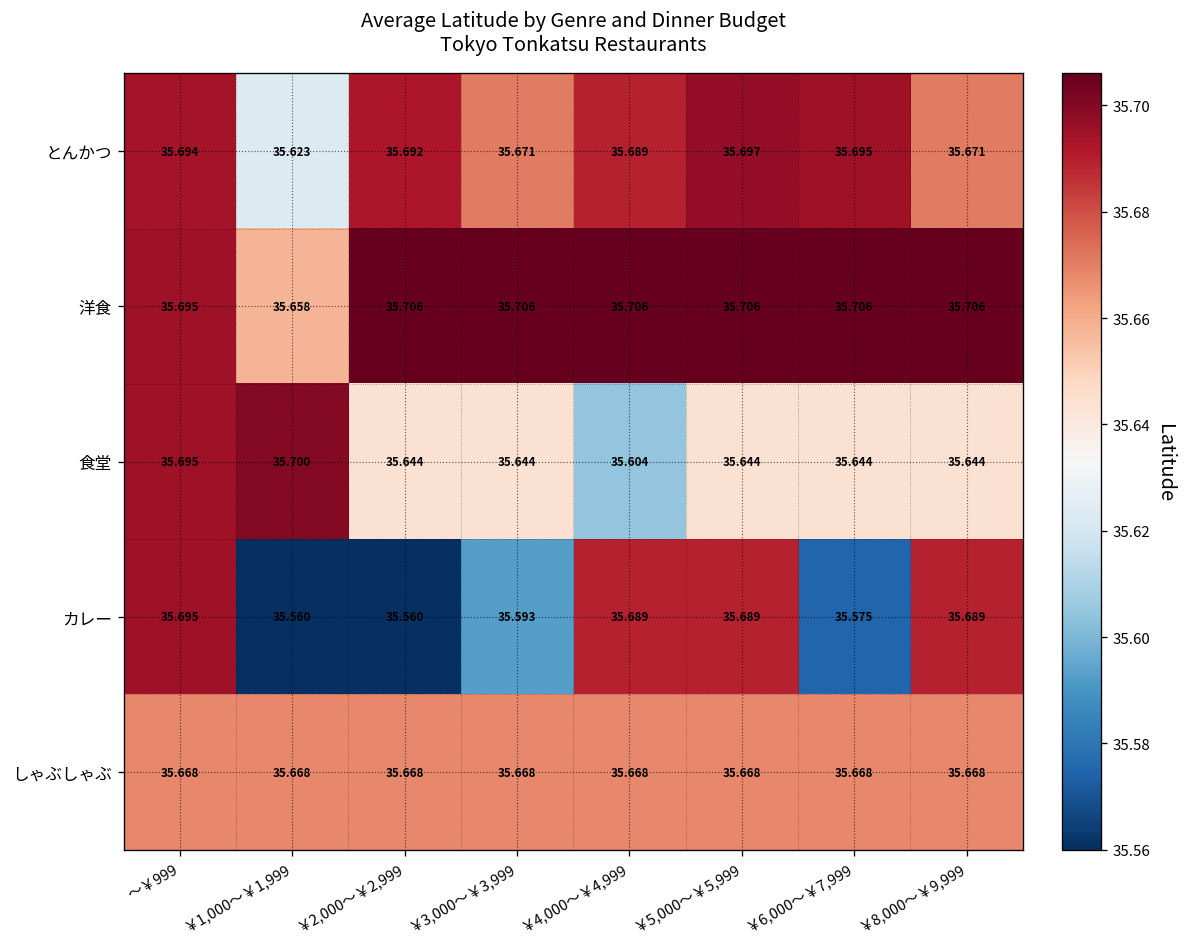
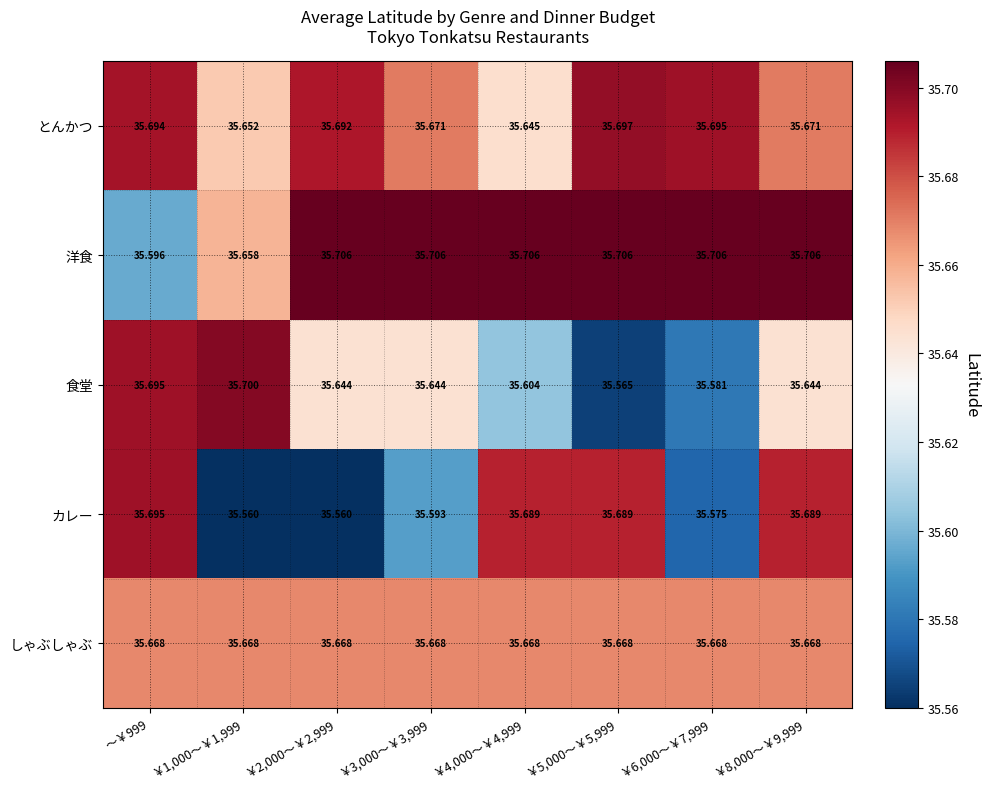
  {
    "とんかつ": {
      "～￥999": 35.694,
-     "￥1,000～￥1,999": 35.623,
+     "￥1,000～￥1,999": 35.652,
      "￥2,000～￥2,999": 35.692,
      "￥3,000～￥3,999": 35.671,
-     "￥4,000～￥4,999": 35.689,
+     "￥4,000～￥4,999": 35.645,
      "￥5,000～￥5,999": 35.697,
      "￥6,000～￥7,999": 35.695,
      "￥8,000～￥9,999": 35.671
    },
    "洋食": {
-     "～￥999": 35.695,
+     "～￥999": 35.596,
      "￥1,000～￥1,999": 35.658,
      "￥2,000～￥2,999": 35.706,
      "￥3,000～￥3,999": 35.706,
      "￥4,000～￥4,999": 35.706,
      "￥5,000～￥5,999": 35.706,
      "￥6,000～￥7,999": 35.706,
      "￥8,000～￥9,999": 35.706
    },
    "食堂": {
      "～￥999": 35.695,
      "￥1,000～￥1,999": 35.700,
      "￥2,000～￥2,999": 35.644,
      "￥3,000～￥3,999": 35.644,
      "￥4,000～￥4,999": 35.604,
-     "￥5,000～￥5,999": 35.644,
-     "￥6,000～￥7,999": 35.644,
+     "￥5,000～￥5,999": 35.565,
+     "￥6,000～￥7,999": 35.581,
      "￥8,000～￥9,999": 35.644
    },
    "カレー": {
      "～￥999": 35.695,
      "￥1,000～￥1,999": 35.560,
      "￥2,000～￥2,999": 35.560,
      "￥3,000～￥3,999": 35.593,
      "￥4,000～￥4,999": 35.689,
      "￥5,000～￥5,999": 35.689,
      "￥6,000～￥7,999": 35.575,
      "￥8,000～￥9,999": 35.689
    },
    "しゃぶしゃぶ": {
      "～￥999": 35.668,
      "￥1,000～￥1,999": 35.668,
      "￥2,000～￥2,999": 35.668,
      "￥3,000～￥3,999": 35.668,
      "￥4,000～￥4,999": 35.668,
      "￥5,000～￥5,999": 35.668,
      "￥6,000～￥7,999": 35.668,
      "￥8,000～￥9,999": 35.668
    }
  }
